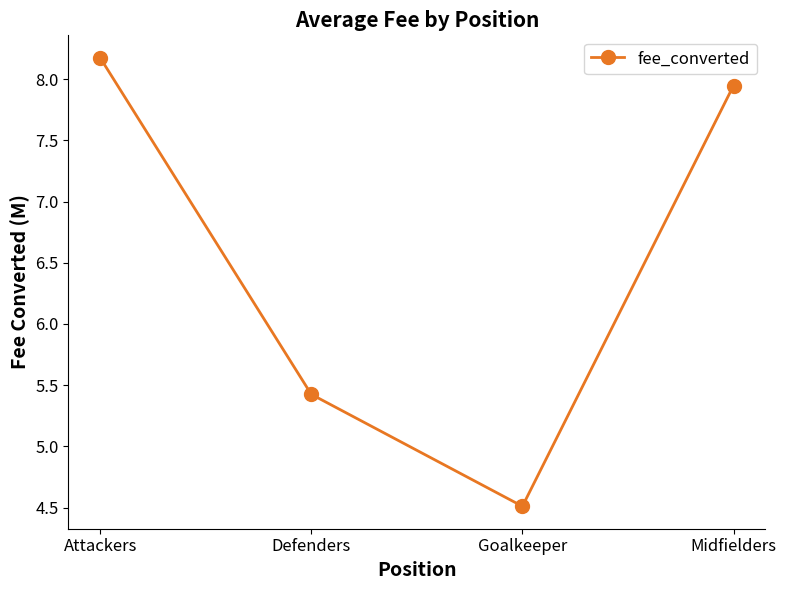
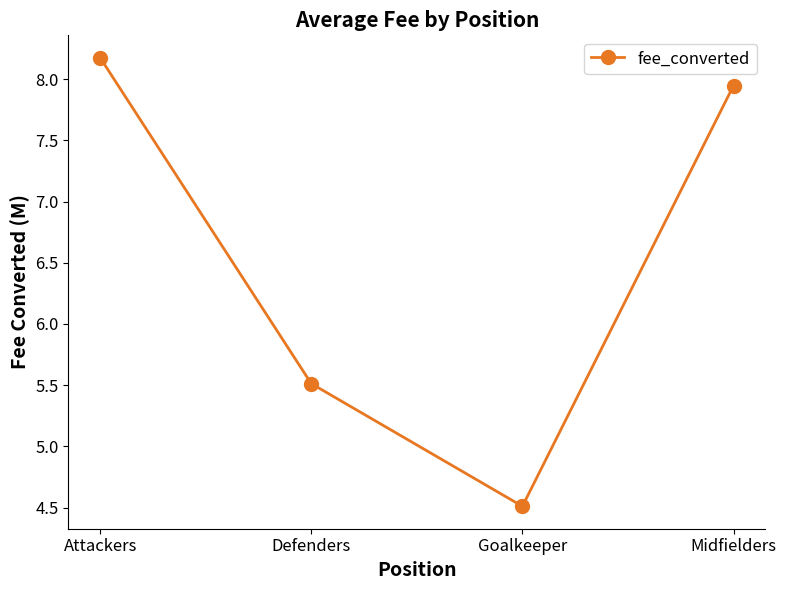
  {
    "Attackers": 8.18,
-   "Defenders": 5.43,
+   "Defenders": 5.51,
    "Goalkeeper": 4.51,
    "Midfielders": 7.95
  }
